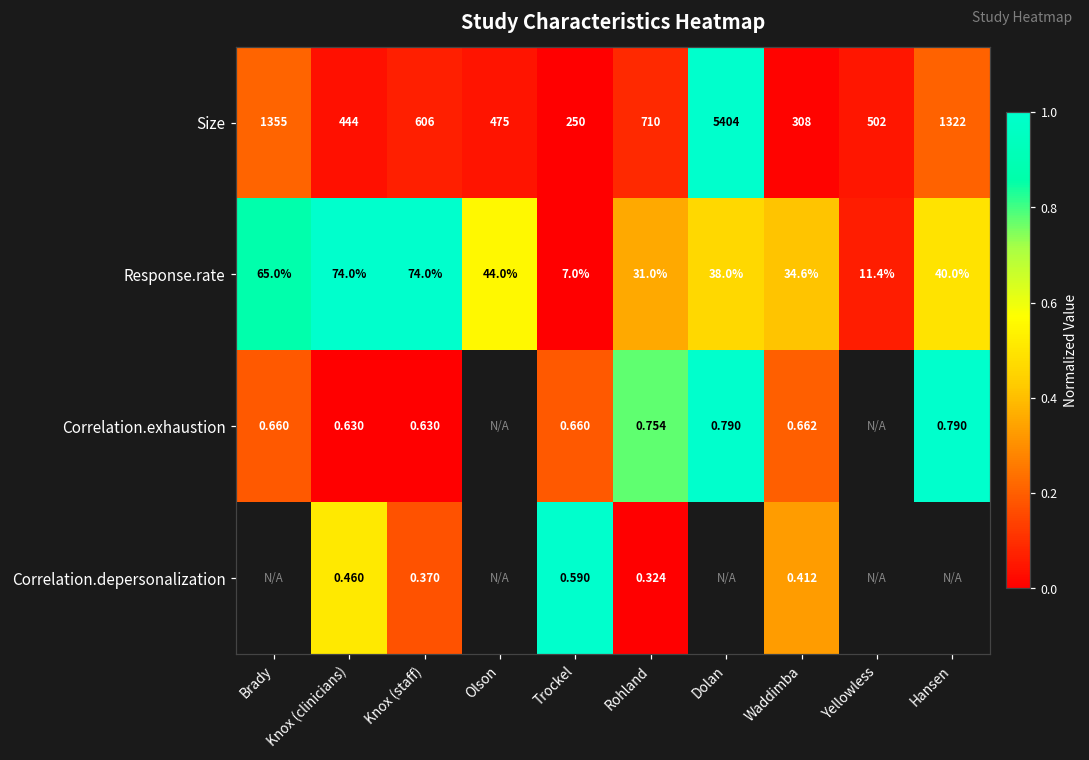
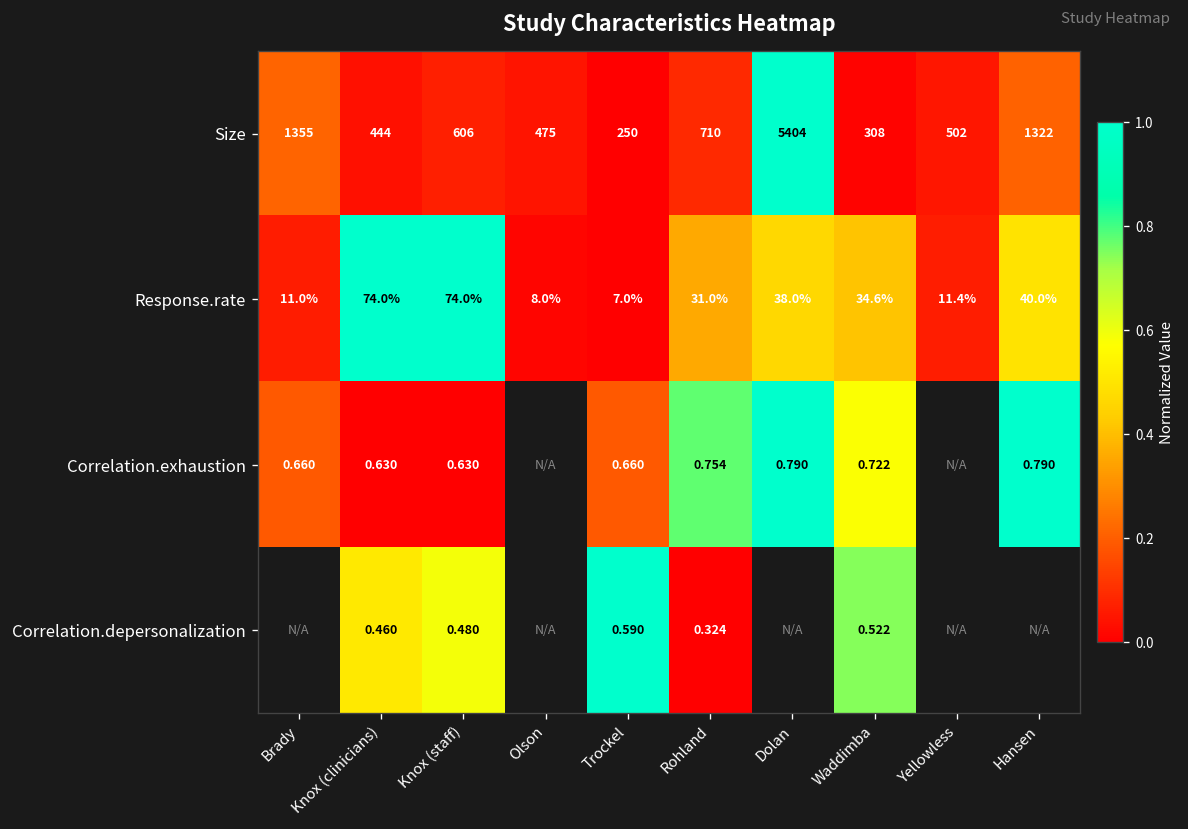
  {
    "Size": {
      "Brady": "1355",
      "Knox (clinicians)": "444",
      "Knox (staff)": "606",
      "Olson": "475",
      "Trockel": "250",
      "Rohland": "710",
      "Dolan": "5404",
      "Waddimba": "308",
      "Yellowless": "502",
      "Hansen": "1322"
    },
    "Response.rate": {
-     "Brady": "65.0%",
+     "Brady": "11.0%",
      "Knox (clinicians)": "74.0%",
      "Knox (staff)": "74.0%",
-     "Olson": "44.0%",
+     "Olson": "8.0%",
      "Trockel": "7.0%",
      "Rohland": "31.0%",
      "Dolan": "38.0%",
      "Waddimba": "34.6%",
      "Yellowless": "11.4%",
      "Hansen": "40.0%"
    },
    "Correlation.exhaustion": {
      "Brady": "0.660",
      "Knox (clinicians)": "0.630",
      "Knox (staff)": "0.630",
      "Trockel": "0.660",
      "Rohland": "0.754",
      "Dolan": "0.790",
-     "Waddimba": "0.662",
+     "Waddimba": "0.722",
      "Hansen": "0.790"
    },
    "Correlation.depersonalization": {
      "Knox (clinicians)": "0.460",
-     "Knox (staff)": "0.370",
+     "Knox (staff)": "0.480",
      "Trockel": "0.590",
      "Rohland": "0.324",
-     "Waddimba": "0.412"
+     "Waddimba": "0.522"
    }
  }
